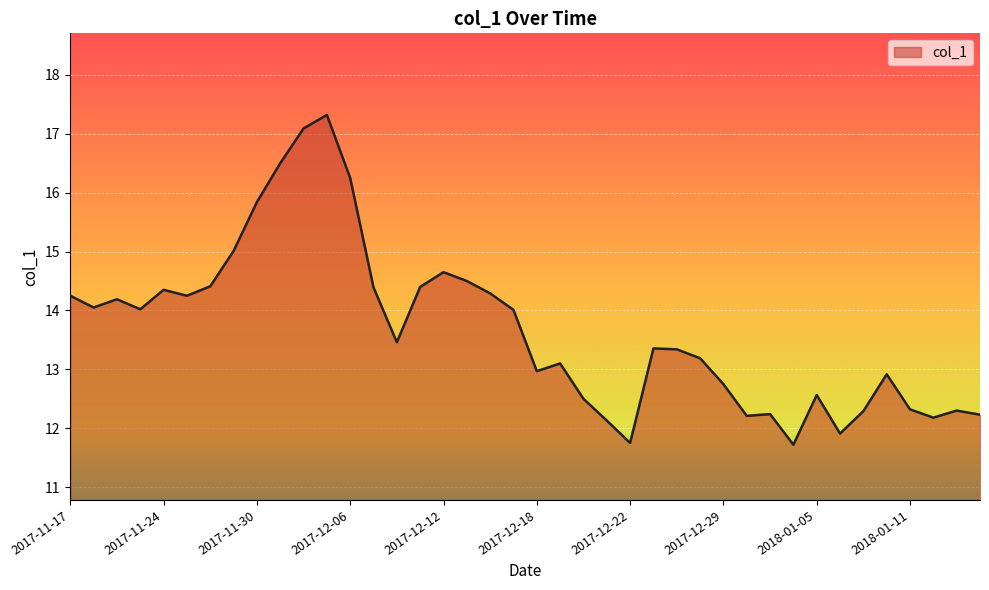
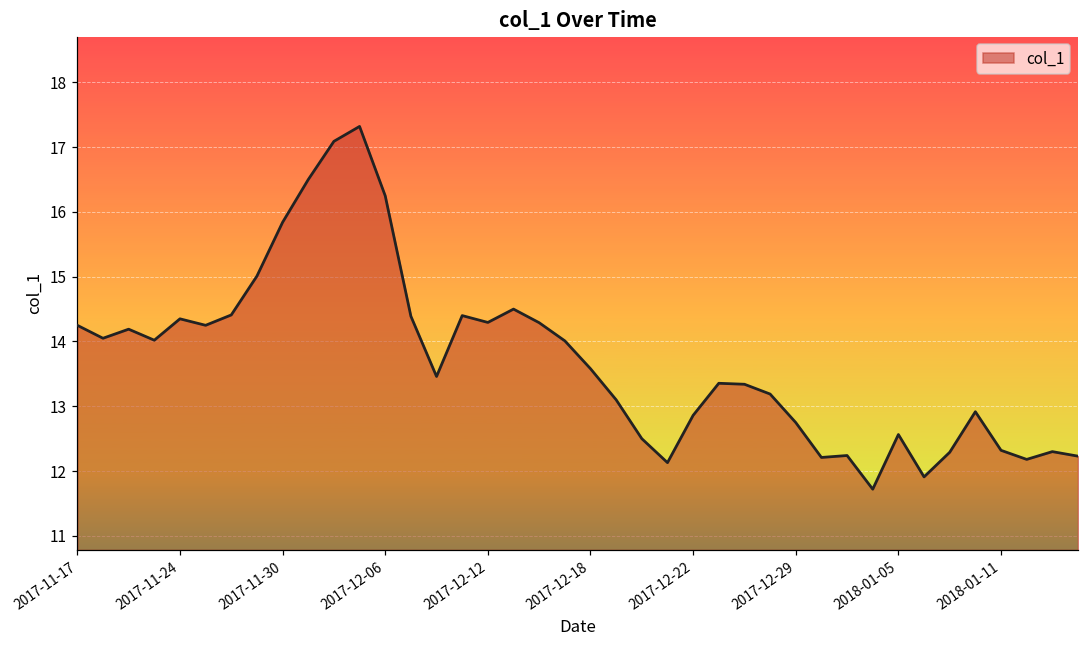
  {
    "2017-11-17": 14.3,
    "2017-11-24": 14.4,
    "2017-11-30": 15.8,
    "2017-12-06": 16.2,
-   "2017-12-12": 14.6,
-   "2017-12-18": 13.0,
-   "2017-12-22": 11.8,
+   "2017-12-12": 14.3,
+   "2017-12-18": 13.6,
+   "2017-12-22": 12.9,
    "2017-12-29": 12.7,
    "2018-01-05": 12.6,
    "2018-01-11": 12.3
  }
